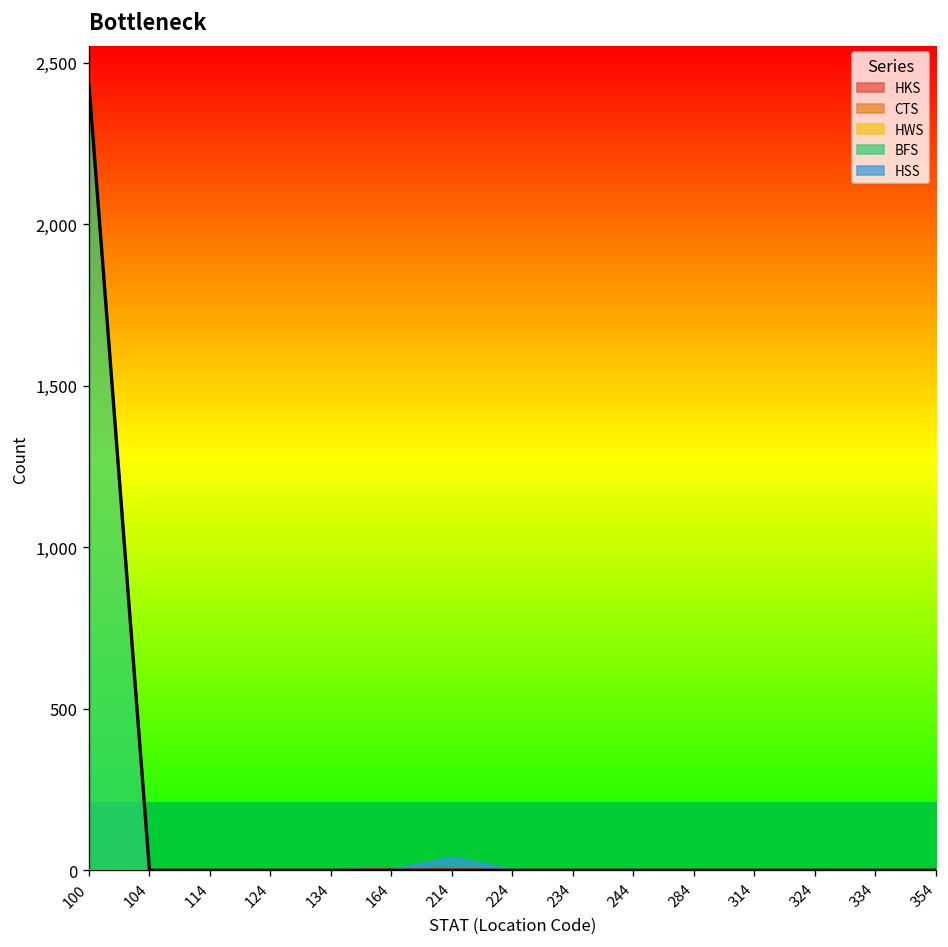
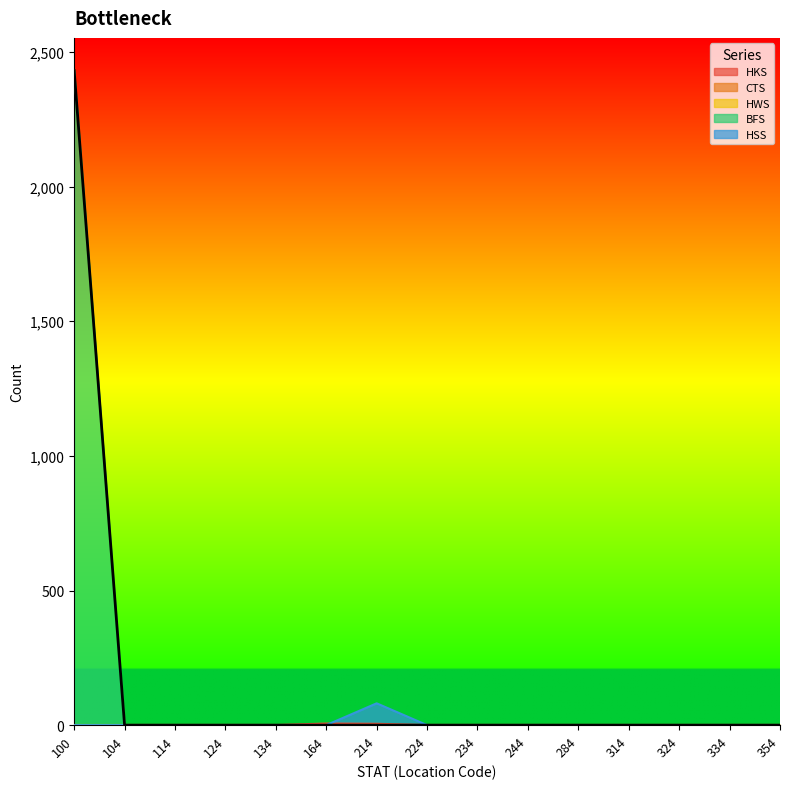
  {
    "BFS": {
      "100": "2,430"
    },
    "HSS": {
-     "214": "40"
+     "214": "80"
    }
  }
